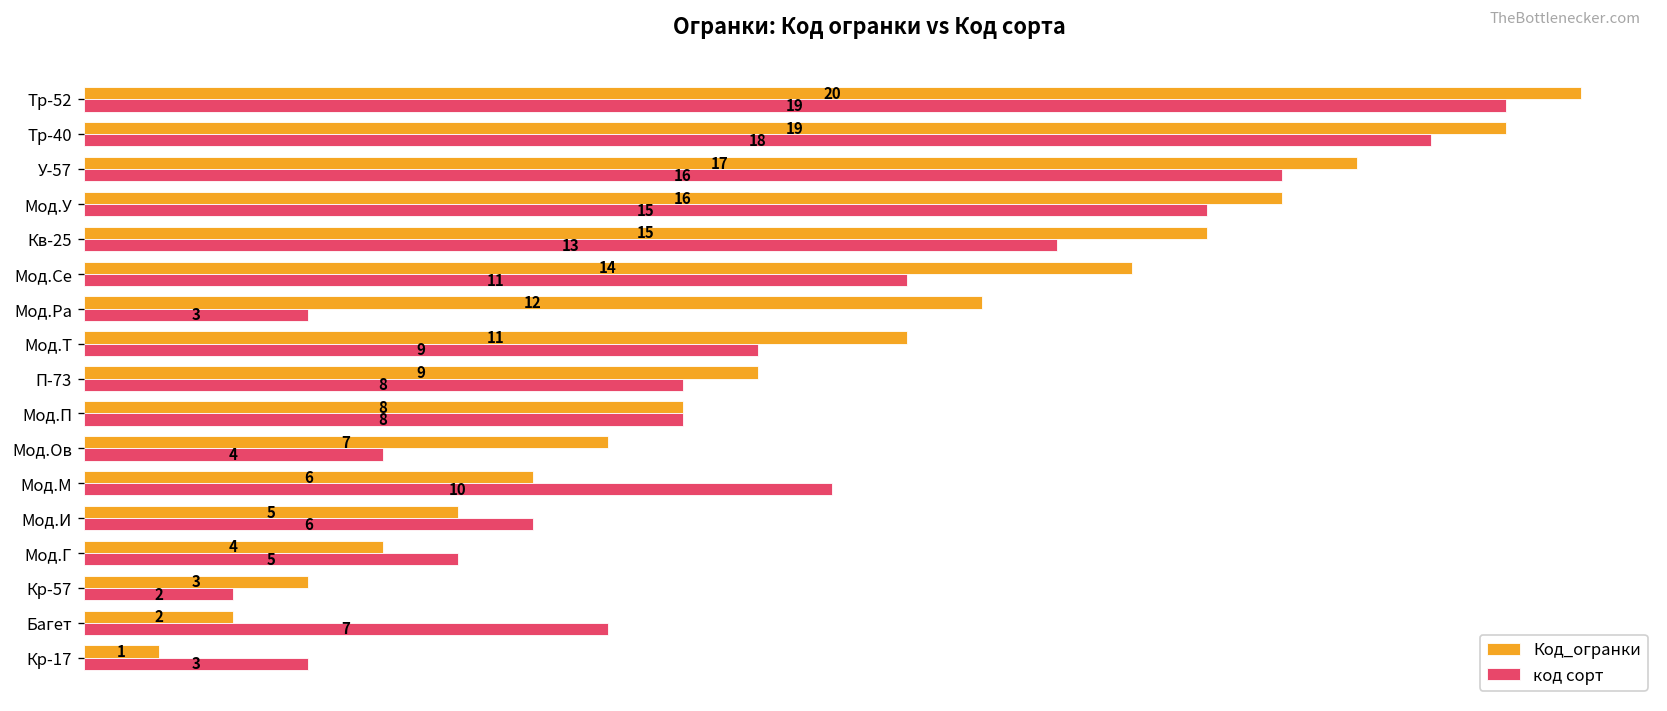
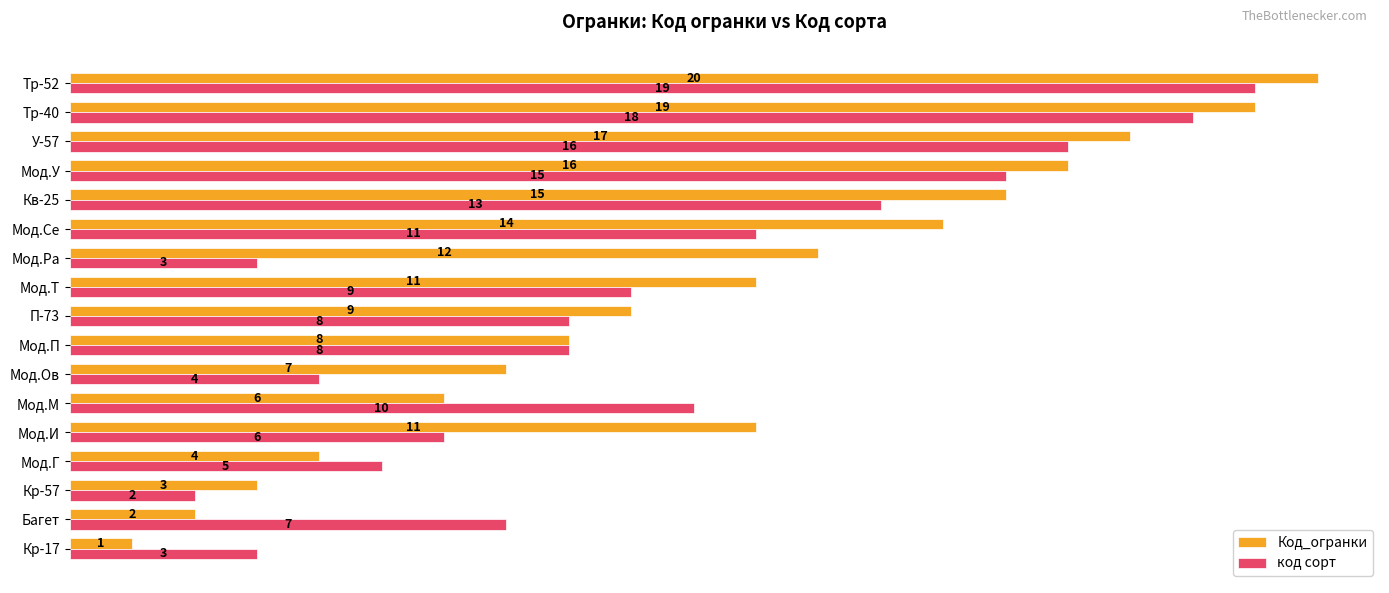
  {
    "Код_огранки": {
      "Тр-52": 20,
      "Тр-40": 19,
      "У-57": 17,
      "Мод.У": 16,
      "Кв-25": 15,
      "Мод.Се": 14,
      "Мод.Ра": 12,
      "Мод.Т": 11,
      "П-73": 9,
      "Мод.Ов": 7,
      "Мод.М": 6,
-     "Мод.И": 5,
+     "Мод.И": 11,
      "Мод.Г": 4,
      "Кр-57": 3,
      "Багет": 2,
      "Кр-17": 1
    },
    "код сорт": {
      "Тр-52": 19,
      "Тр-40": 18,
      "У-57": 16,
      "Мод.У": 15,
      "Кв-25": 13,
      "Мод.Се": 11,
      "Мод.Ра": 3,
      "Мод.Т": 9,
      "П-73": 8,
      "Мод.Ов": 4,
      "Мод.М": 10,
      "Мод.И": 6,
      "Мод.Г": 5,
      "Кр-57": 2,
      "Багет": 7,
      "Кр-17": 3
    }
  }
